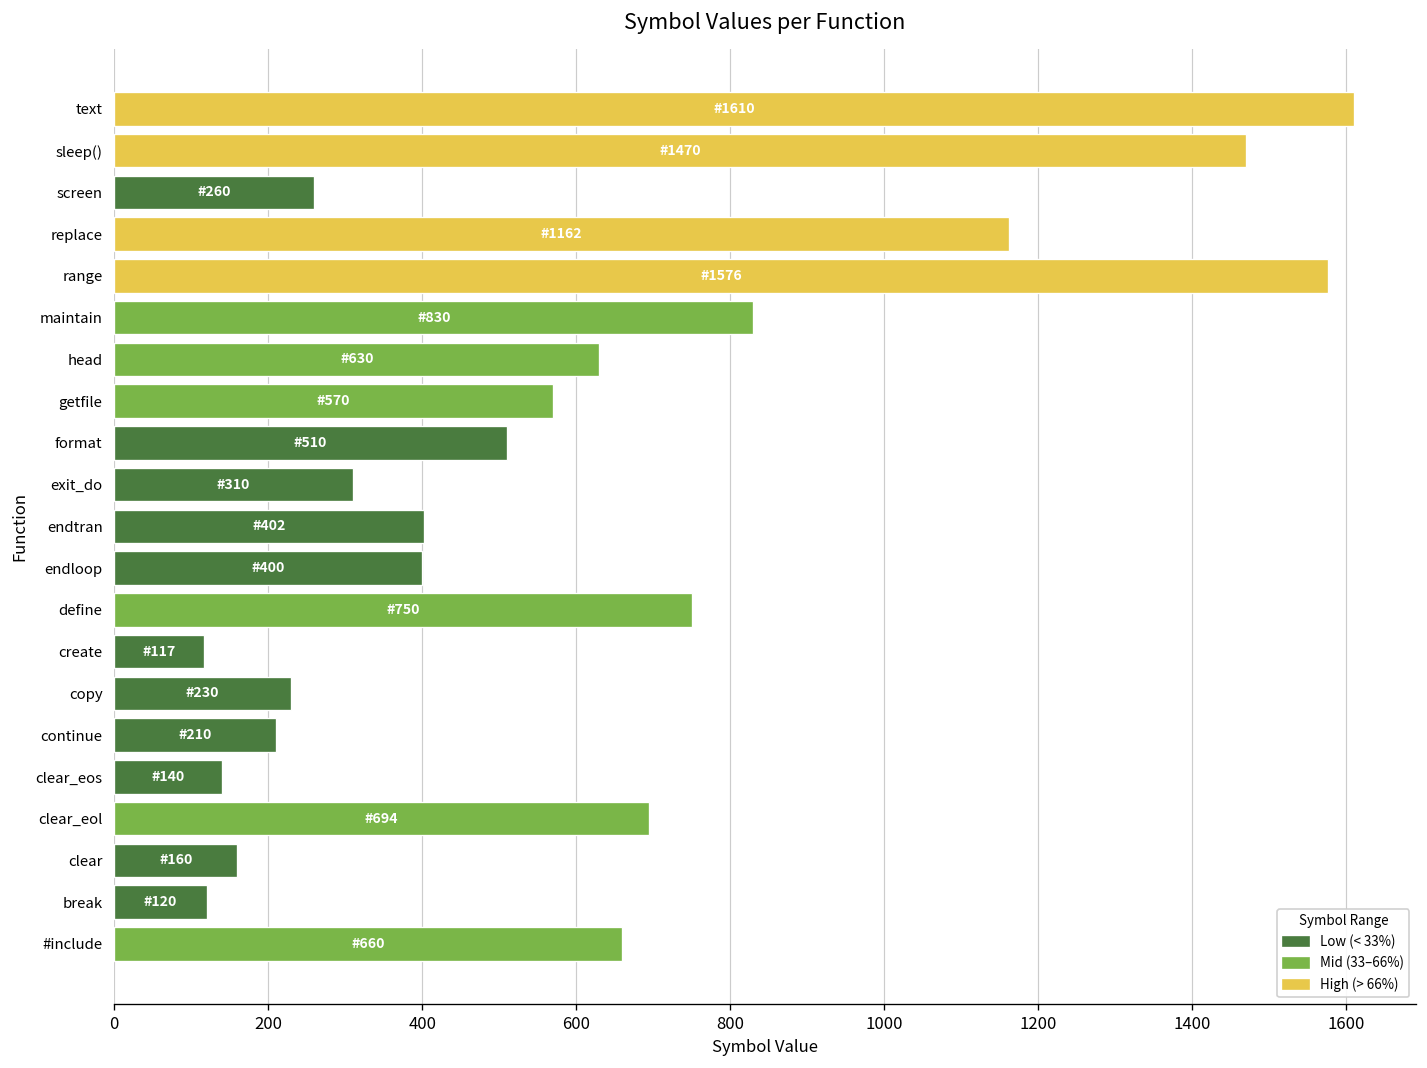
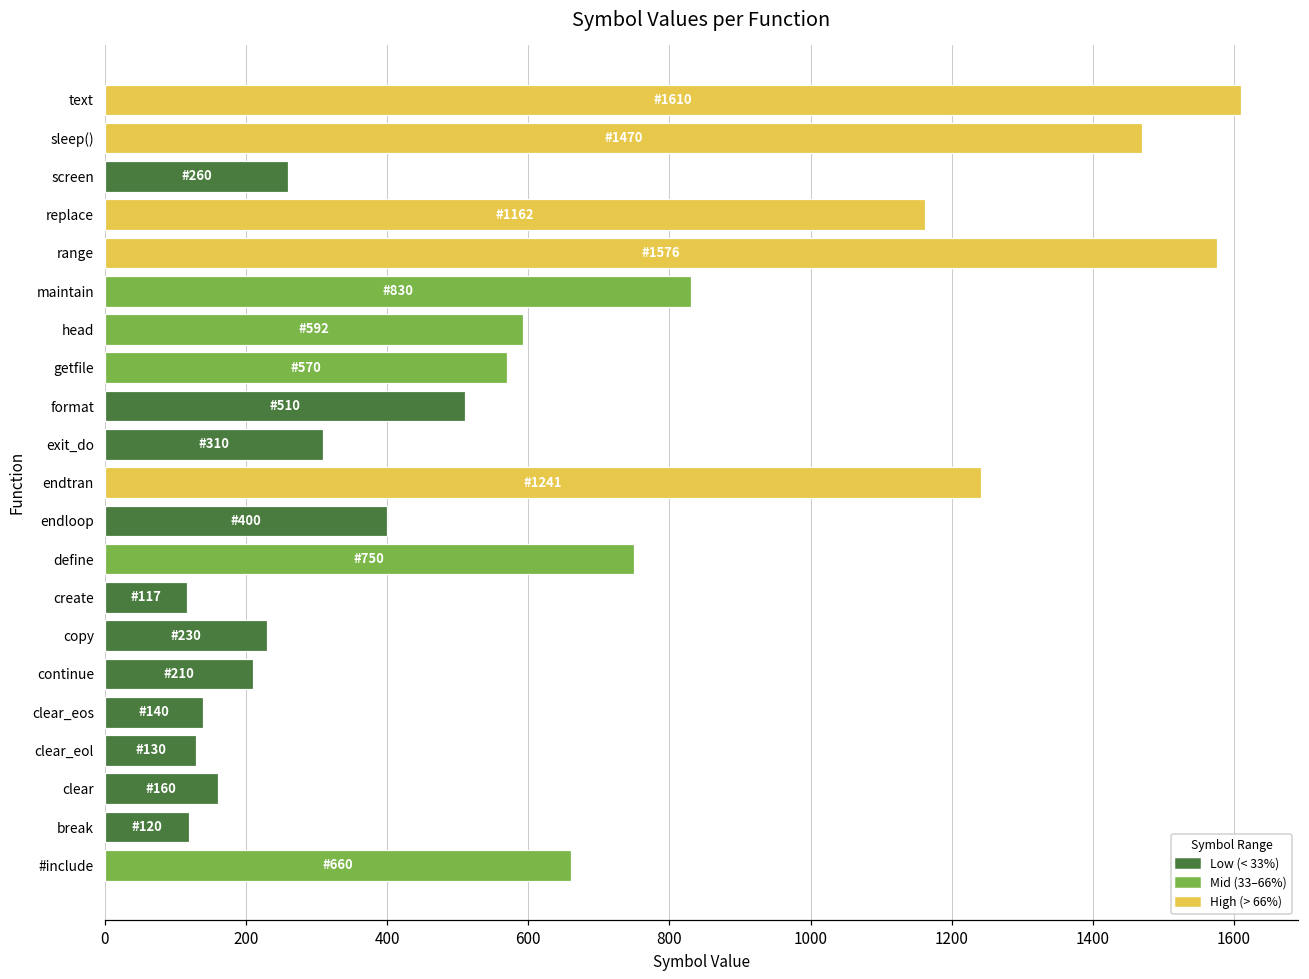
  {
    "text": 1610,
    "sleep()": 1470,
    "screen": 260,
    "replace": 1162,
    "range": 1576,
    "maintain": 830,
-   "head": 630,
+   "head": 592,
    "getfile": 570,
    "format": 510,
    "exit_do": 310,
-   "endtran": 402,
+   "endtran": 1241,
    "endloop": 400,
    "define": 750,
    "create": 117,
    "copy": 230,
    "continue": 210,
    "clear_eos": 140,
-   "clear_eol": 694,
+   "clear_eol": 130,
    "clear": 160,
    "break": 120,
    "#include": 660
  }
